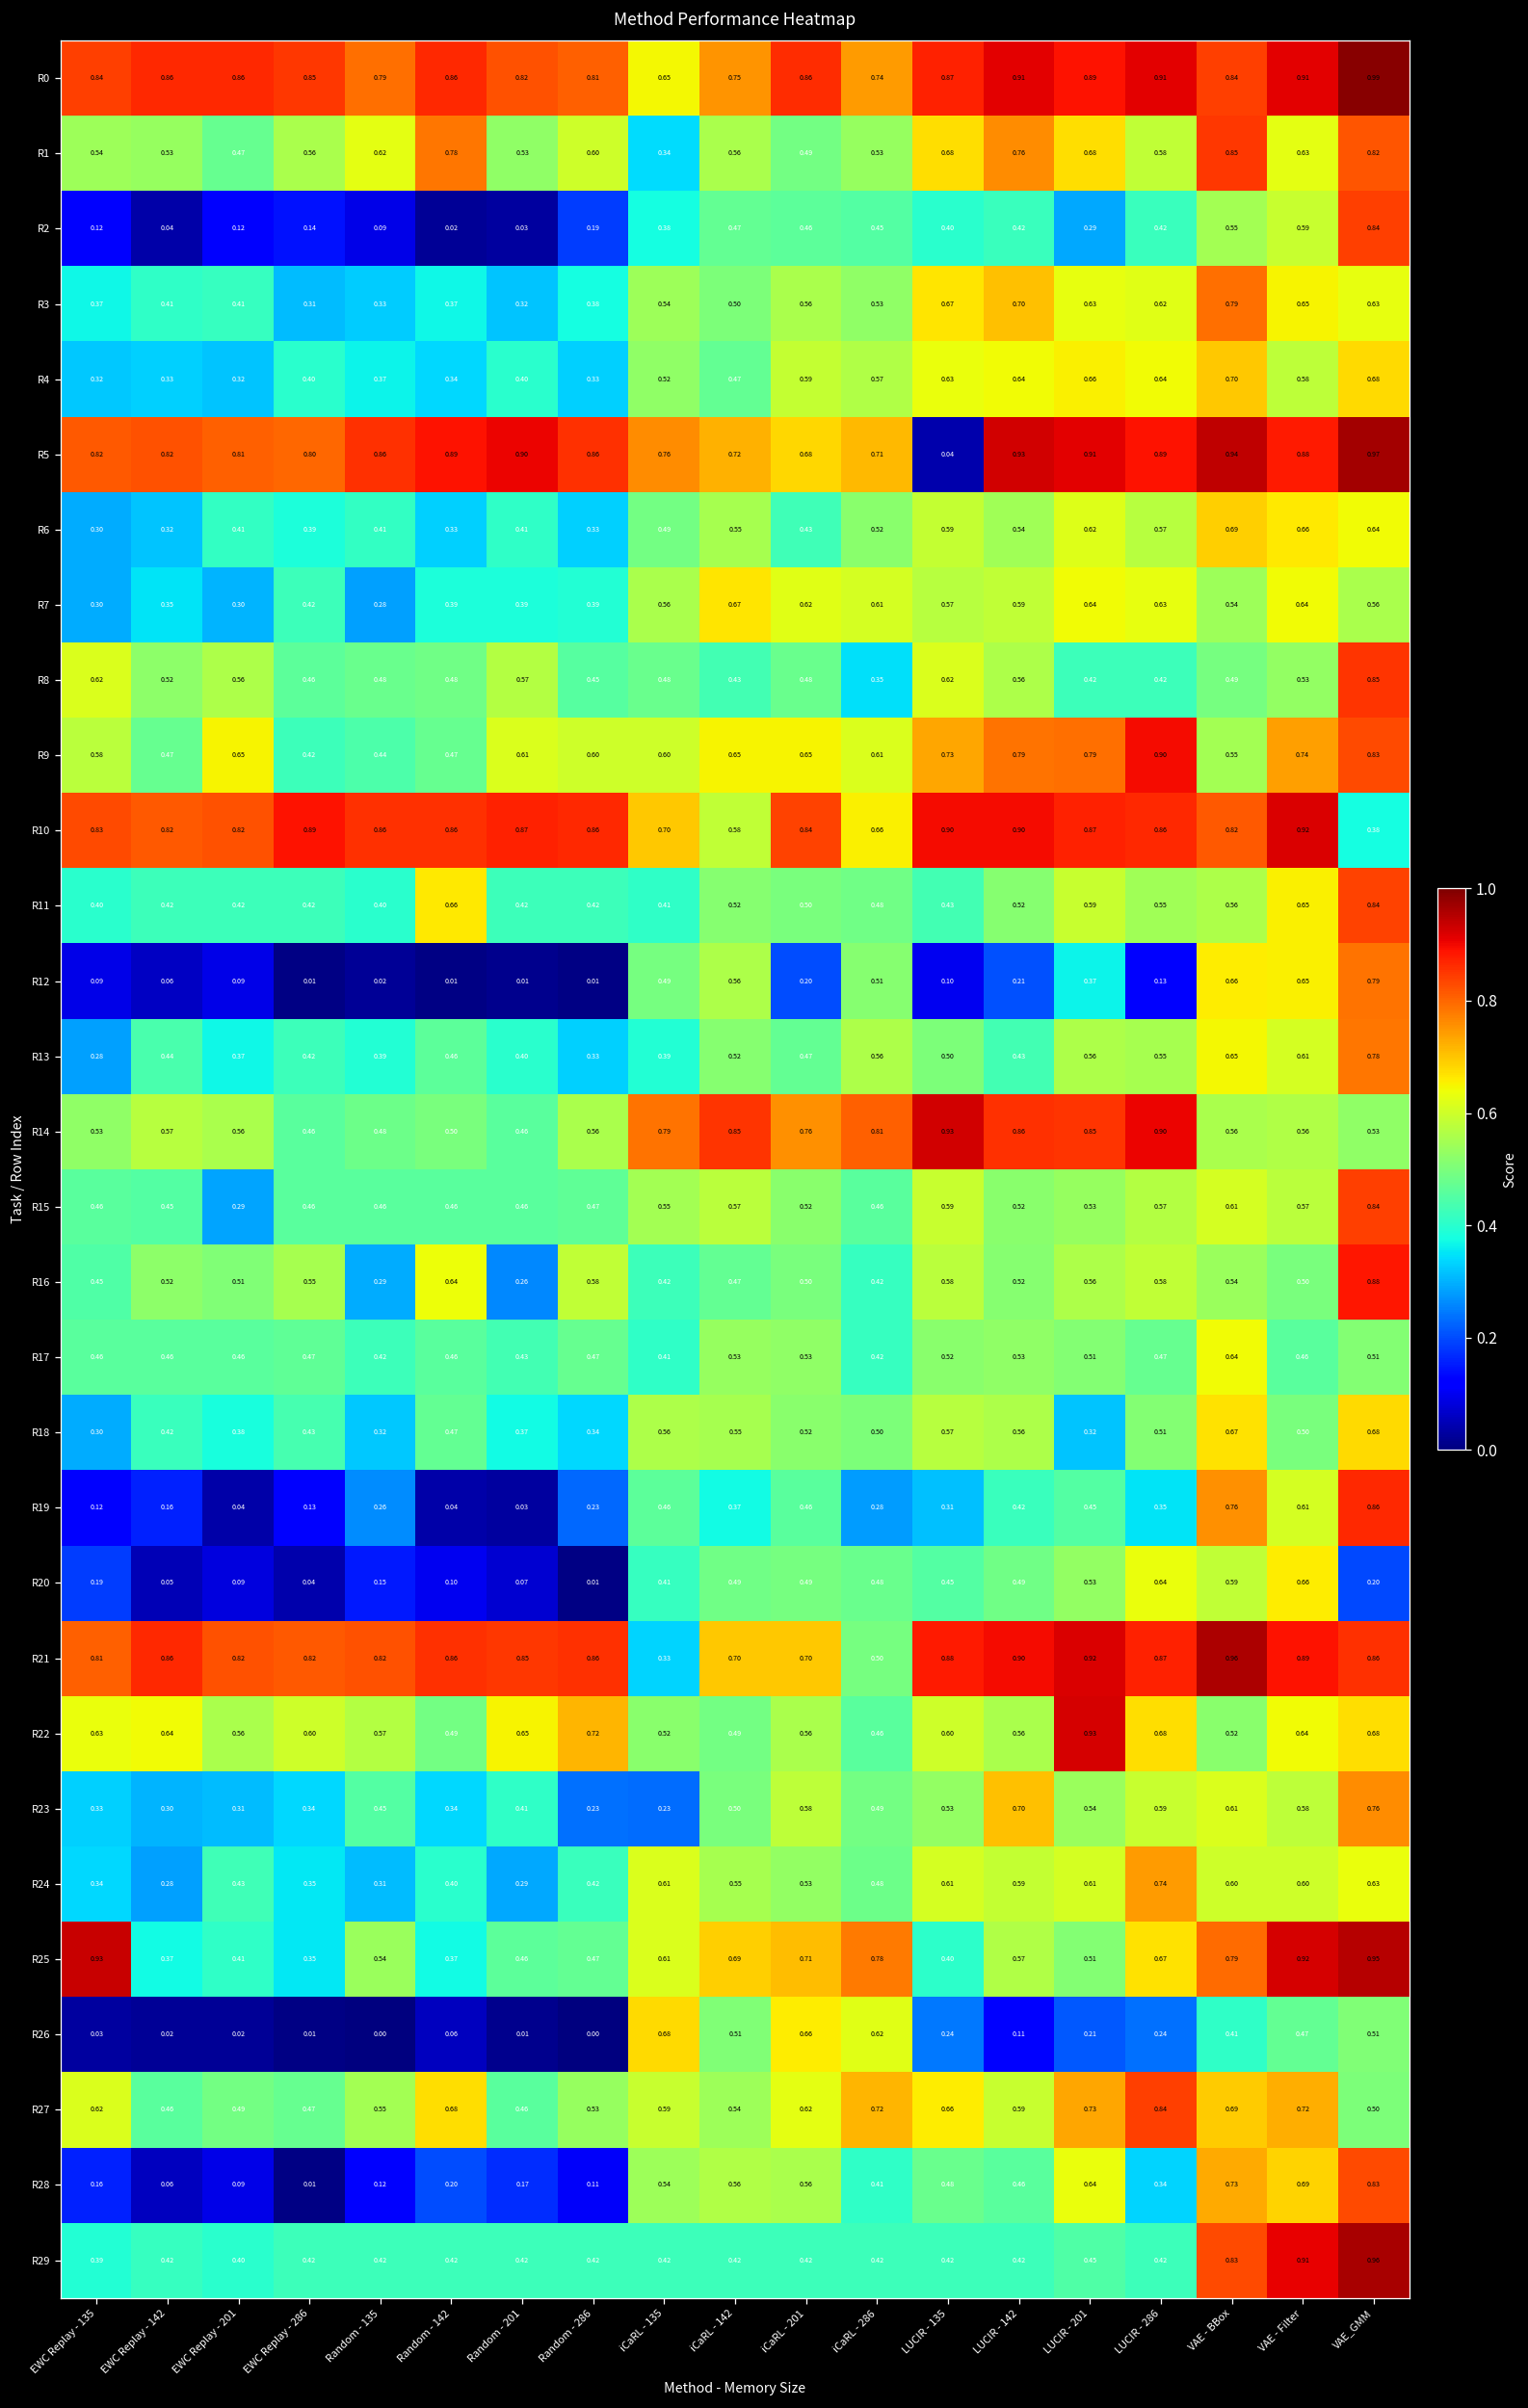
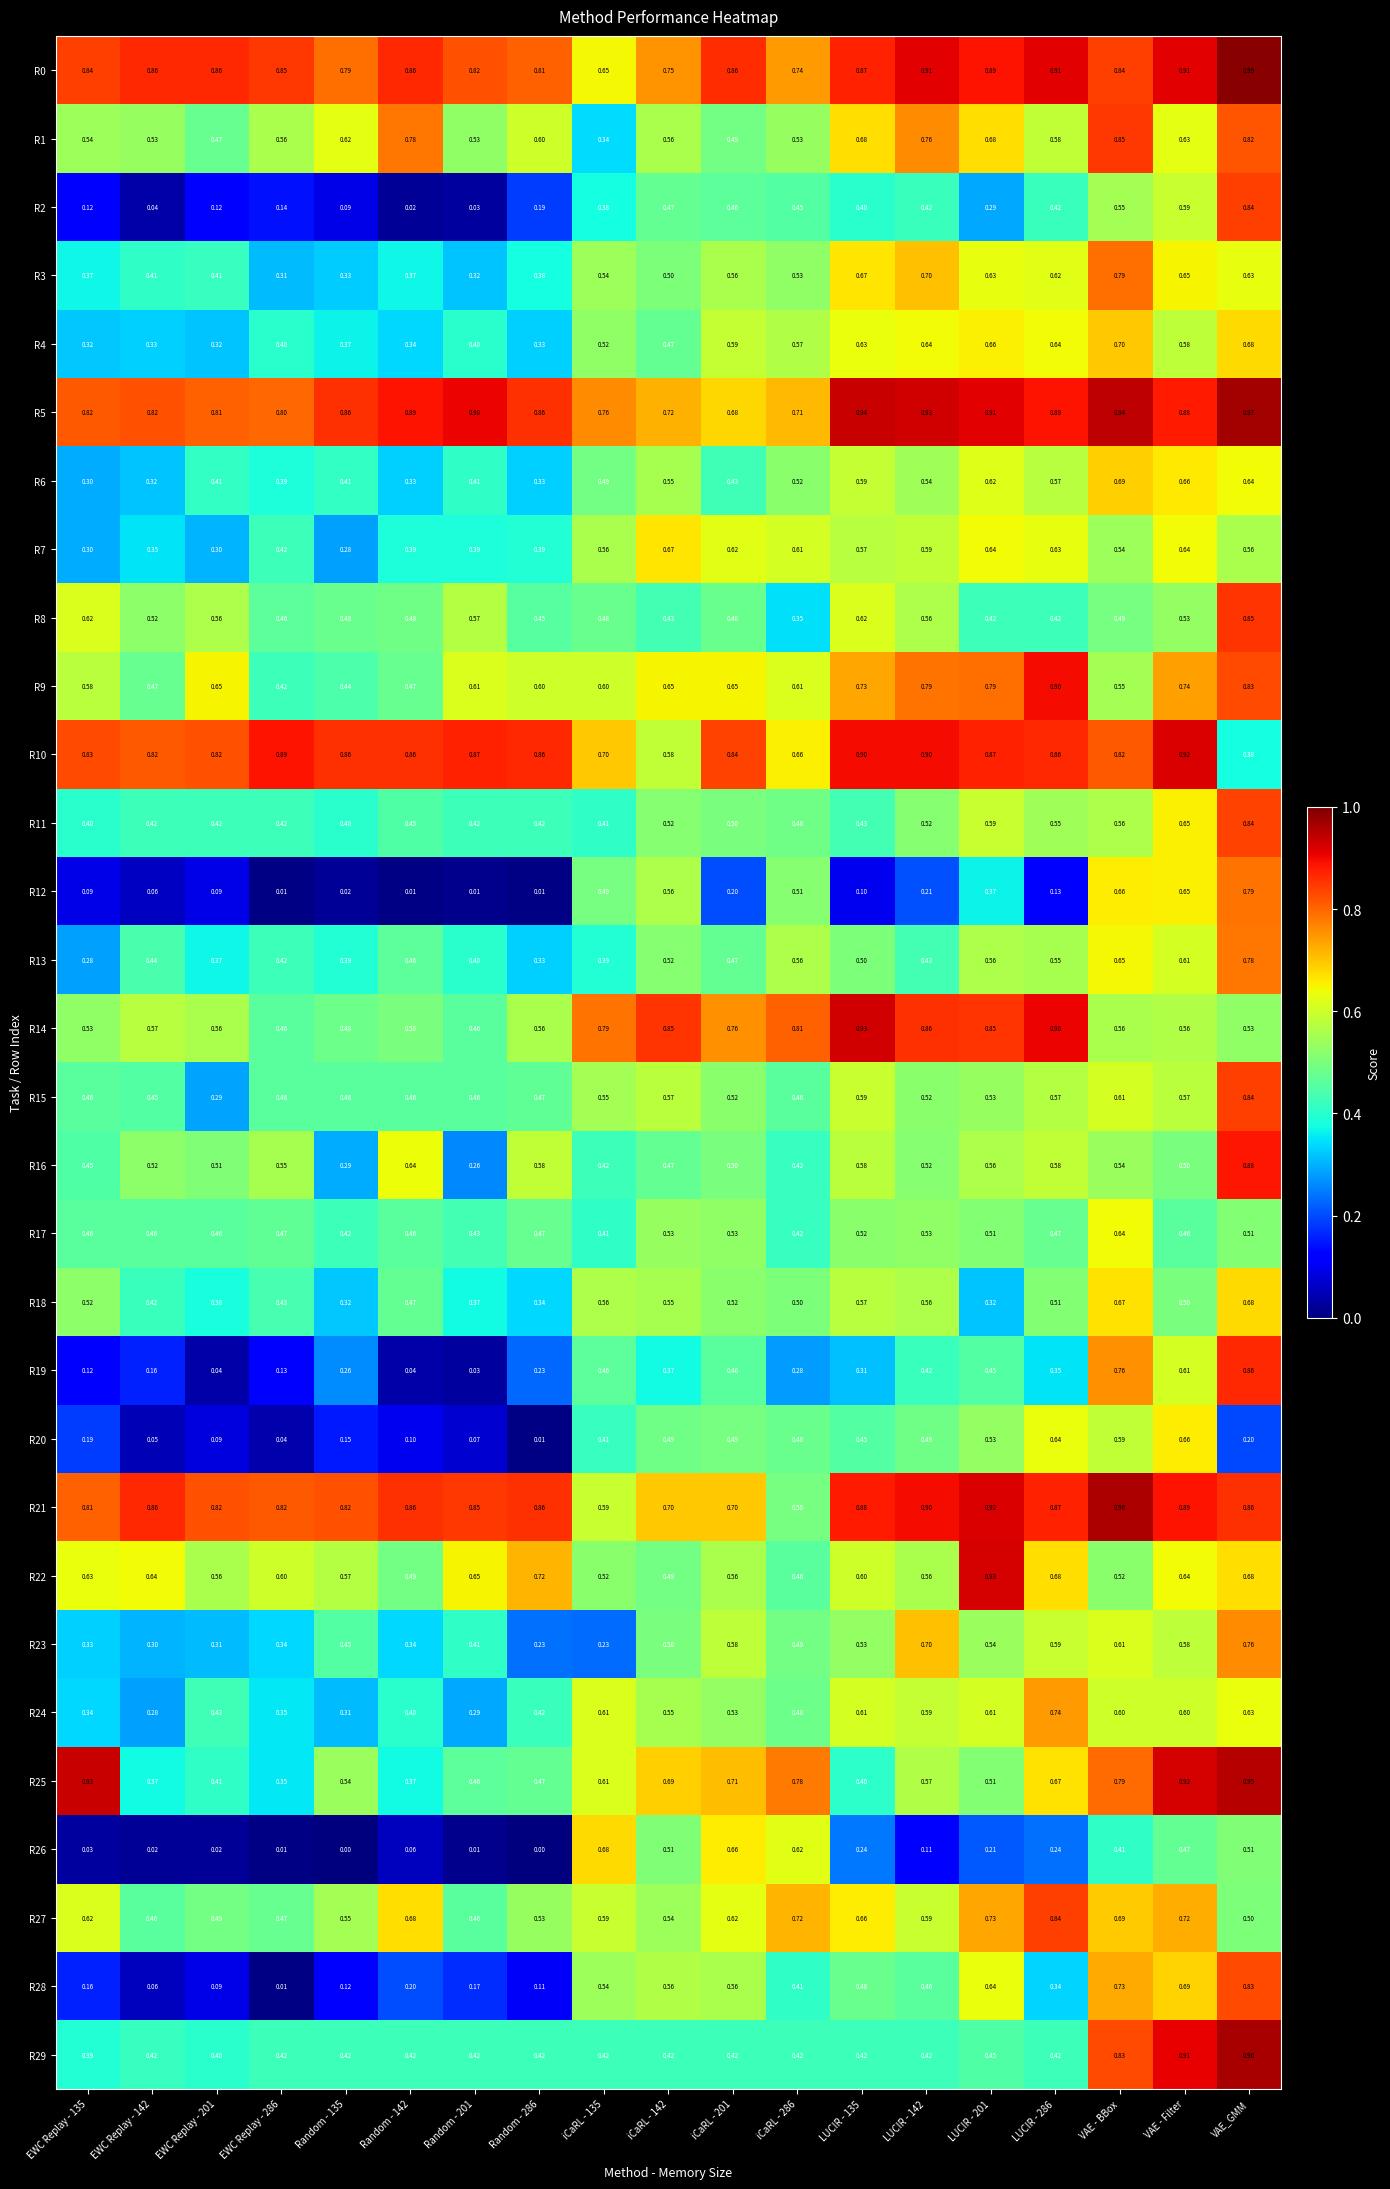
  {
    "R5": {
      "EWC Replay - 135": 0.82,
      "EWC Replay - 142": 0.82,
      "EWC Replay - 201": 0.81,
      "EWC Replay - 286": 0.80,
      "Random - 135": 0.86,
      "Random - 142": 0.89,
      "Random - 201": 0.90,
      "Random - 286": 0.86,
      "iCaRL - 135": 0.76,
      "iCaRL - 142": 0.72,
      "iCaRL - 201": 0.68,
      "iCaRL - 286": 0.71,
-     "LUCIR - 135": 0.04,
+     "LUCIR - 135": 0.94,
      "LUCIR - 142": 0.93,
      "LUCIR - 201": 0.91,
      "LUCIR - 286": 0.89,
      "VAE - BBox": 0.94,
      "VAE - Filter": 0.88,
      "VAE_GMM": 0.97
    },
    "R11": {
      "EWC Replay - 135": 0.40,
      "EWC Replay - 142": 0.42,
      "EWC Replay - 201": 0.42,
      "EWC Replay - 286": 0.42,
      "Random - 135": 0.40,
-     "Random - 142": 0.66,
+     "Random - 142": 0.45,
      "Random - 201": 0.42,
      "Random - 286": 0.42,
      "iCaRL - 135": 0.41,
      "iCaRL - 142": 0.52,
      "iCaRL - 201": 0.50,
      "iCaRL - 286": 0.48,
      "LUCIR - 135": 0.43,
      "LUCIR - 142": 0.52,
      "LUCIR - 201": 0.59,
      "LUCIR - 286": 0.55,
      "VAE - BBox": 0.56,
      "VAE - Filter": 0.65,
      "VAE_GMM": 0.84
    },
    "R18": {
-     "EWC Replay - 135": 0.30,
+     "EWC Replay - 135": 0.52,
      "EWC Replay - 142": 0.42,
      "EWC Replay - 201": 0.38,
      "EWC Replay - 286": 0.43,
      "Random - 135": 0.32,
      "Random - 142": 0.47,
      "Random - 201": 0.37,
      "Random - 286": 0.34,
      "iCaRL - 135": 0.56,
      "iCaRL - 142": 0.55,
      "iCaRL - 201": 0.52,
      "iCaRL - 286": 0.50,
      "LUCIR - 135": 0.57,
      "LUCIR - 142": 0.56,
      "LUCIR - 201": 0.32,
      "LUCIR - 286": 0.51,
      "VAE - BBox": 0.67,
      "VAE - Filter": 0.50,
      "VAE_GMM": 0.68
    },
    "R21": {
      "EWC Replay - 135": 0.81,
      "EWC Replay - 142": 0.86,
      "EWC Replay - 201": 0.82,
      "EWC Replay - 286": 0.82,
      "Random - 135": 0.82,
      "Random - 142": 0.86,
      "Random - 201": 0.85,
      "Random - 286": 0.86,
-     "iCaRL - 135": 0.33,
+     "iCaRL - 135": 0.59,
      "iCaRL - 142": 0.70,
      "iCaRL - 201": 0.70,
      "iCaRL - 286": 0.50,
      "LUCIR - 135": 0.88,
      "LUCIR - 142": 0.90,
      "LUCIR - 201": 0.92,
      "LUCIR - 286": 0.87,
      "VAE - BBox": 0.96,
      "VAE - Filter": 0.89,
      "VAE_GMM": 0.86
    }
  }
